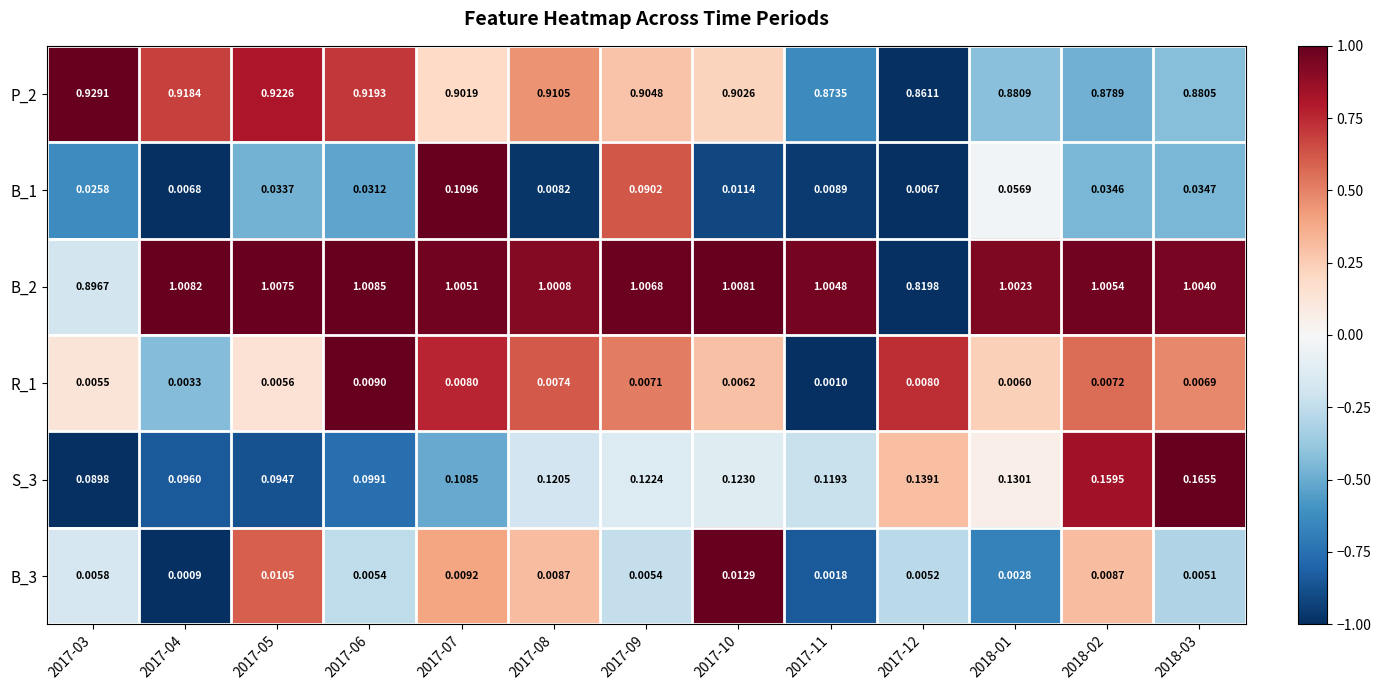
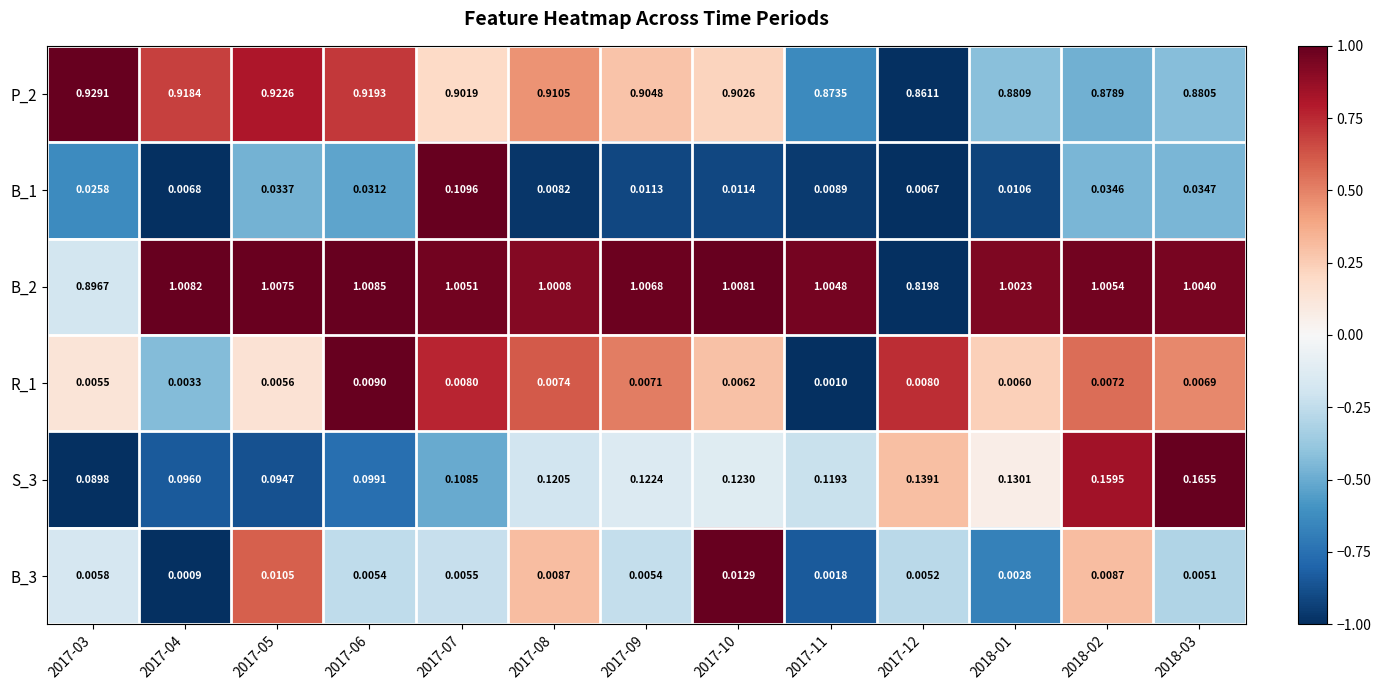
  {
    "P_2": {
      "2017-03": 0.9291,
      "2017-04": 0.9184,
      "2017-05": 0.9226,
      "2017-06": 0.9193,
      "2017-07": 0.9019,
      "2017-08": 0.9105,
      "2017-09": 0.9048,
      "2017-10": 0.9026,
      "2017-11": 0.8735,
      "2017-12": 0.8611,
      "2018-01": 0.8809,
      "2018-02": 0.8789,
      "2018-03": 0.8805
    },
    "B_1": {
      "2017-03": 0.0258,
      "2017-04": 0.0068,
      "2017-05": 0.0337,
      "2017-06": 0.0312,
      "2017-07": 0.1096,
      "2017-08": 0.0082,
-     "2017-09": 0.0902,
+     "2017-09": 0.0113,
      "2017-10": 0.0114,
      "2017-11": 0.0089,
      "2017-12": 0.0067,
-     "2018-01": 0.0569,
+     "2018-01": 0.0106,
      "2018-02": 0.0346,
      "2018-03": 0.0347
    },
    "B_2": {
      "2017-03": 0.8967,
      "2017-04": 1.0082,
      "2017-05": 1.0075,
      "2017-06": 1.0085,
      "2017-07": 1.0051,
      "2017-08": 1.0008,
      "2017-09": 1.0068,
      "2017-10": 1.0081,
      "2017-11": 1.0048,
      "2017-12": 0.8198,
      "2018-01": 1.0023,
      "2018-02": 1.0054,
      "2018-03": 1.0040
    },
    "R_1": {
      "2017-03": 0.0055,
      "2017-04": 0.0033,
      "2017-05": 0.0056,
      "2017-06": 0.0090,
      "2017-07": 0.0080,
      "2017-08": 0.0074,
      "2017-09": 0.0071,
      "2017-10": 0.0062,
      "2017-11": 0.0010,
      "2017-12": 0.0080,
      "2018-01": 0.0060,
      "2018-02": 0.0072,
      "2018-03": 0.0069
    },
    "S_3": {
      "2017-03": 0.0898,
      "2017-04": 0.0960,
      "2017-05": 0.0947,
      "2017-06": 0.0991,
      "2017-07": 0.1085,
      "2017-08": 0.1205,
      "2017-09": 0.1224,
      "2017-10": 0.1230,
      "2017-11": 0.1193,
      "2017-12": 0.1391,
      "2018-01": 0.1301,
      "2018-02": 0.1595,
      "2018-03": 0.1655
    },
    "B_3": {
      "2017-03": 0.0058,
      "2017-04": 0.0009,
      "2017-05": 0.0105,
      "2017-06": 0.0054,
-     "2017-07": 0.0092,
+     "2017-07": 0.0055,
      "2017-08": 0.0087,
      "2017-09": 0.0054,
      "2017-10": 0.0129,
      "2017-11": 0.0018,
      "2017-12": 0.0052,
      "2018-01": 0.0028,
      "2018-02": 0.0087,
      "2018-03": 0.0051
    }
  }
